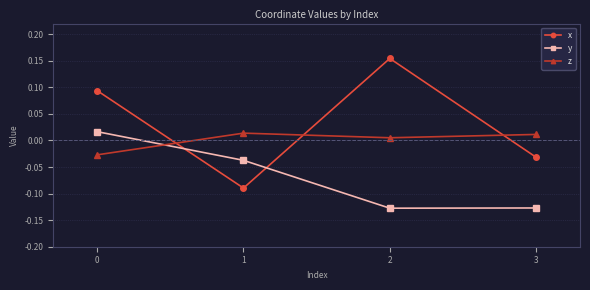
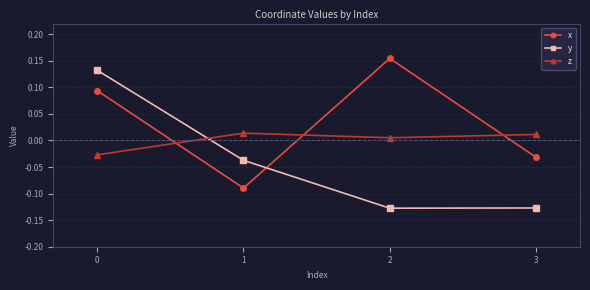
  {
    "y": {
-     "0": 0.02,
+     "0": 0.13,
      "1": -0.04,
      "2": -0.13,
      "3": -0.13
    }
  }
